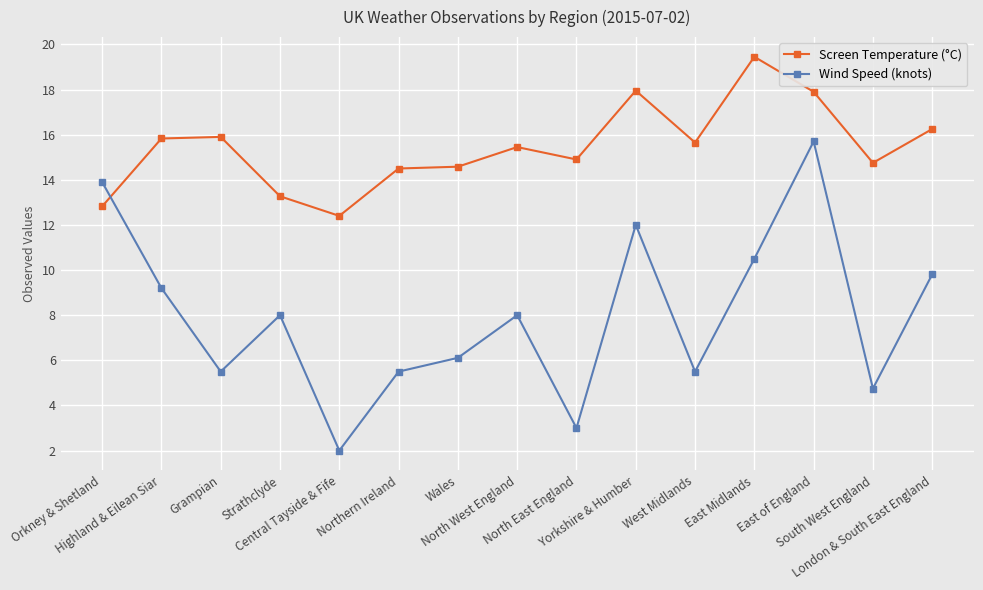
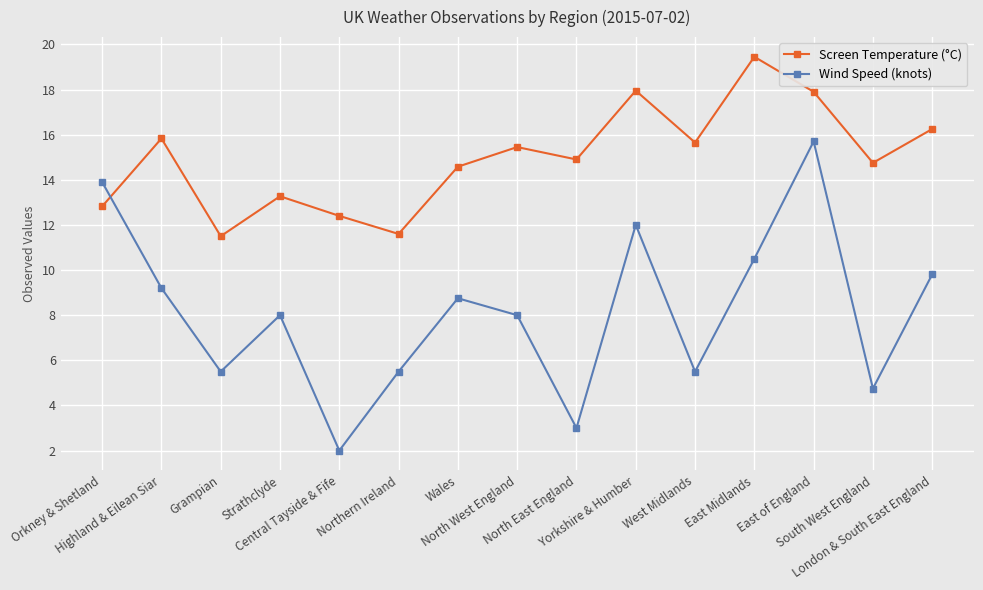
  {
    "Screen Temperature (°C)": {
      "Orkney & Shetland": 12.8,
      "Highland & Eilean Siar": 15.8,
-     "Grampian": 15.9,
+     "Grampian": 11.5,
      "Strathclyde": 13.3,
      "Central Tayside & Fife": 12.4,
-     "Northern Ireland": 14.5,
+     "Northern Ireland": 11.6,
      "Wales": 14.6,
      "North West England": 15.5,
      "North East England": 14.9,
      "Yorkshire & Humber": 18.0,
      "West Midlands": 15.7,
      "East Midlands": 19.5,
      "East of England": 17.9,
      "South West England": 14.8,
      "London & South East England": 16.3
    },
    "Wind Speed (knots)": {
      "Orkney & Shetland": 13.9,
      "Highland & Eilean Siar": 9.2,
      "Grampian": 5.5,
      "Strathclyde": 8.0,
      "Central Tayside & Fife": 2.0,
      "Northern Ireland": 5.5,
-     "Wales": 6.1,
+     "Wales": 8.8,
      "North West England": 8.0,
      "North East England": 3.0,
      "Yorkshire & Humber": 12.0,
      "West Midlands": 5.5,
      "East Midlands": 10.5,
      "East of England": 15.7,
      "South West England": 4.8,
      "London & South East England": 9.8
    }
  }
